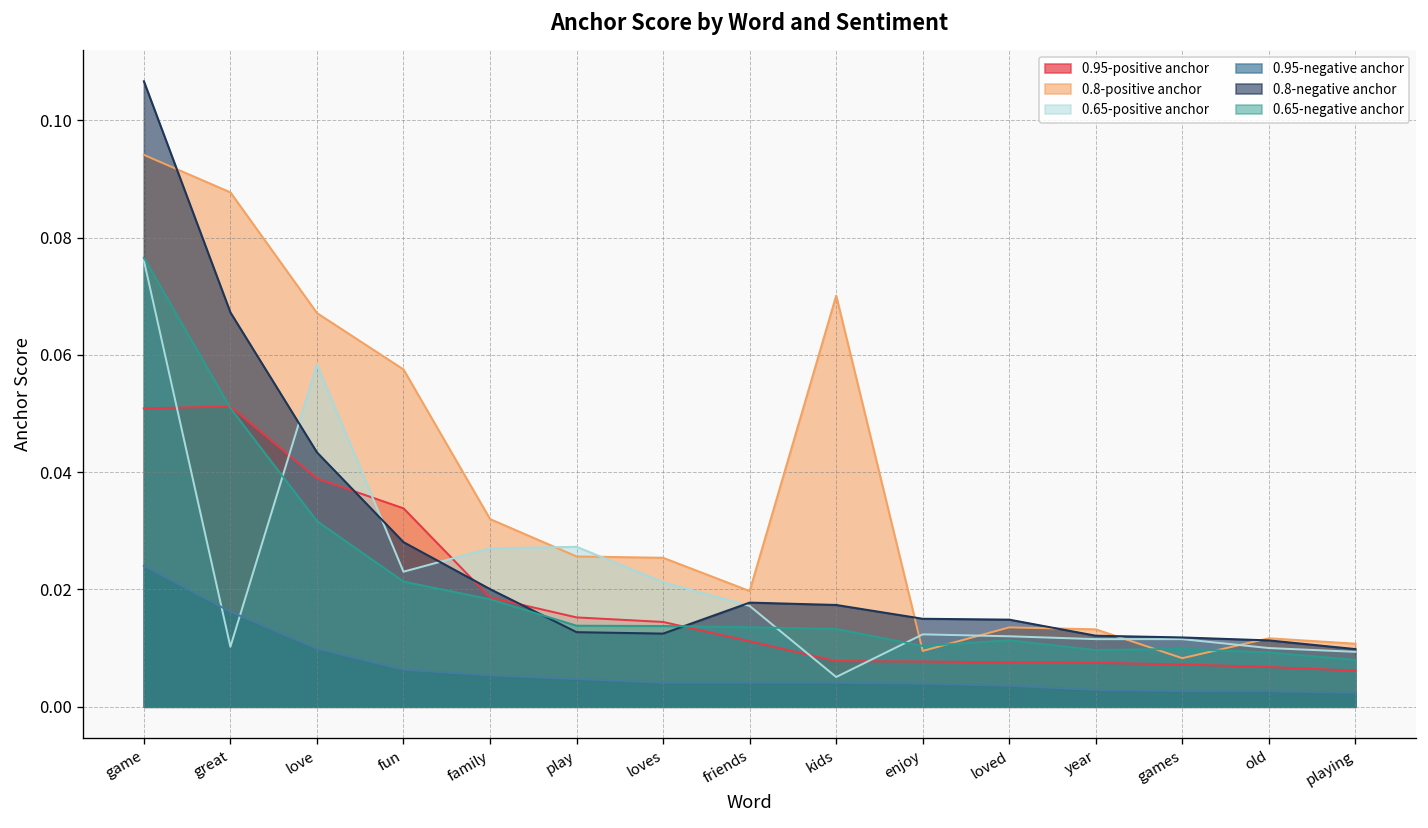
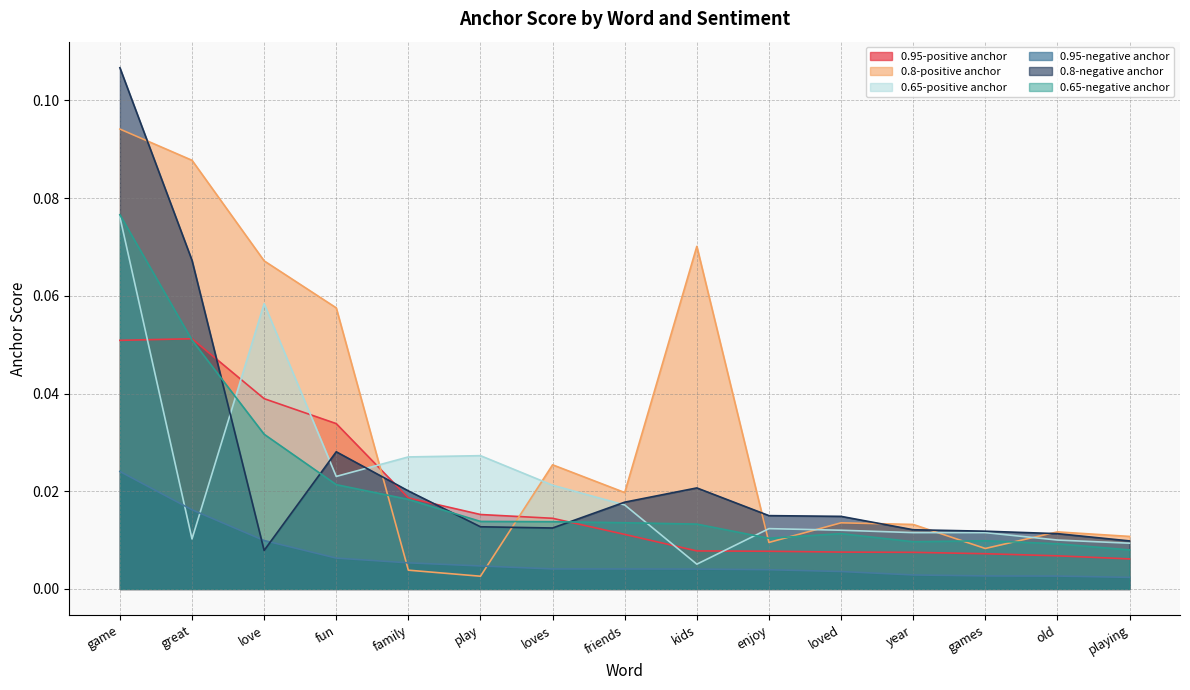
  {
    "0.95-positive anchor": {
      "game": 0.051,
      "love": 0.039,
      "fun": 0.034,
      "play": 0.015,
      "loves": 0.014,
      "friends": 0.011,
      "kids": 0.008,
      "enjoy": 0.008,
      "loved": 0.008,
      "year": 0.007,
      "games": 0.007,
      "old": 0.007,
      "playing": 0.006
    },
    "0.8-positive anchor": {
      "game": 0.094,
      "great": 0.088,
      "love": 0.067,
      "fun": 0.058,
-     "family": 0.032,
-     "play": 0.026,
+     "family": 0.004,
+     "play": 0.003,
      "loves": 0.025,
      "friends": 0.020,
      "kids": 0.070,
      "enjoy": 0.010,
      "loved": 0.014,
      "year": 0.013,
      "games": 0.008,
      "playing": 0.011
    },
    "0.65-positive anchor": {
      "great": 0.010,
      "love": 0.058,
      "fun": 0.023,
      "family": 0.027,
      "play": 0.027,
      "loves": 0.021,
      "friends": 0.017,
      "kids": 0.005,
      "enjoy": 0.012,
      "loved": 0.012,
      "year": 0.012,
      "old": 0.010
    },
    "0.8-negative anchor": {
      "game": 0.107,
      "great": 0.067,
-     "love": 0.043,
+     "love": 0.008,
      "fun": 0.028,
      "family": 0.020,
      "play": 0.013,
      "loves": 0.012,
      "friends": 0.018,
-     "kids": 0.017,
+     "kids": 0.021,
      "enjoy": 0.015,
      "loved": 0.015,
      "year": 0.012
    }
  }
